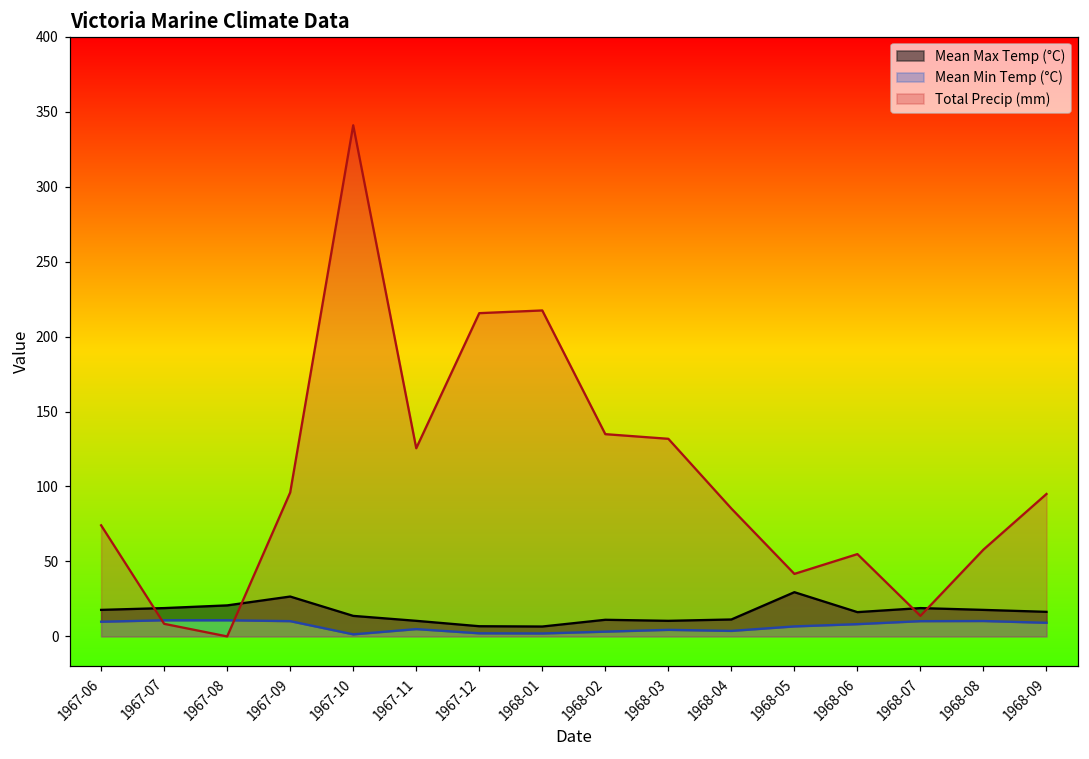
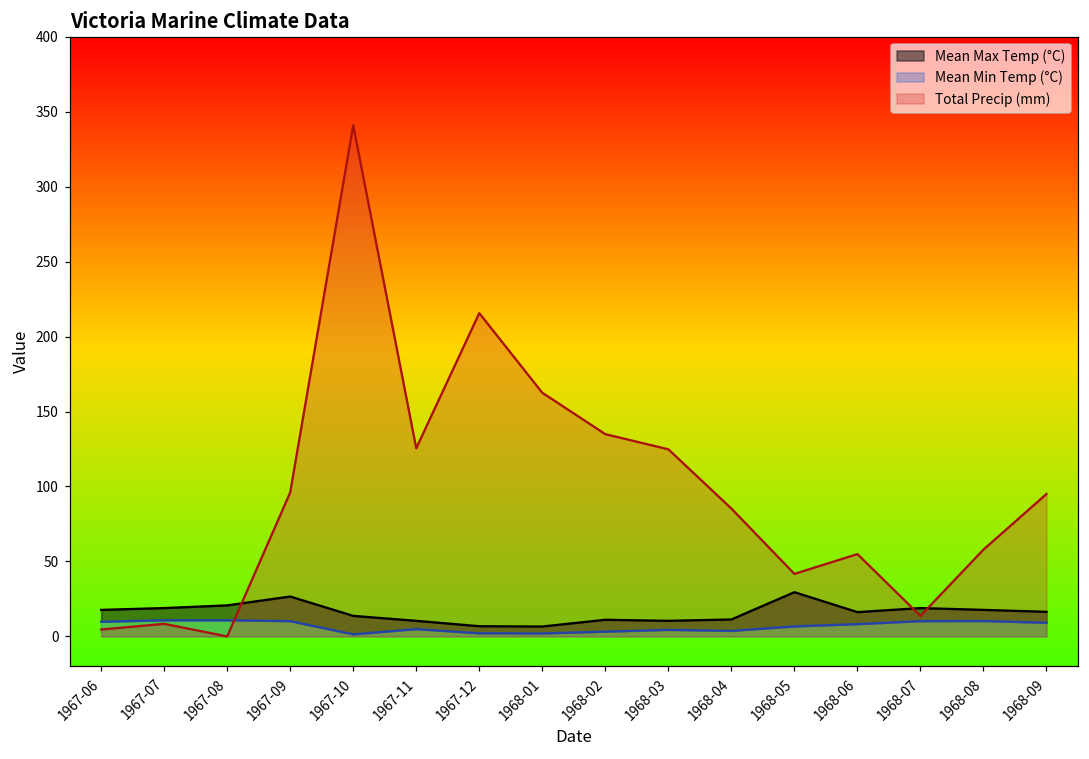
  {
    "Mean Max Temp (°C)": {
      "1967-06": 18,
      "1967-07": 19,
      "1967-08": 21,
      "1967-09": 27,
      "1967-10": 14,
      "1967-11": 10,
      "1967-12": 7,
      "1968-01": 7,
      "1968-02": 11,
      "1968-03": 10,
      "1968-04": 11,
      "1968-05": 30,
      "1968-06": 16,
      "1968-07": 19,
      "1968-08": 18,
      "1968-09": 16
    },
    "Mean Min Temp (°C)": {
      "1967-06": 10,
      "1967-07": 11,
      "1967-08": 11,
      "1967-09": 10,
      "1967-10": 1,
      "1967-11": 5,
      "1967-12": 2,
      "1968-01": 2,
      "1968-02": 3,
      "1968-03": 4,
      "1968-04": 4,
      "1968-05": 7,
      "1968-06": 8,
      "1968-07": 10,
      "1968-08": 10,
      "1968-09": 9
    },
    "Total Precip (mm)": {
-     "1967-06": 74,
+     "1967-06": 5,
      "1967-07": 8,
      "1967-08": 0,
      "1967-09": 96,
      "1967-10": 341,
      "1967-11": 126,
      "1967-12": 216,
-     "1968-01": 217,
+     "1968-01": 163,
      "1968-02": 135,
-     "1968-03": 132,
+     "1968-03": 125,
      "1968-04": 85,
      "1968-05": 42,
      "1968-06": 55,
      "1968-07": 14,
      "1968-08": 58,
      "1968-09": 95
    }
  }
